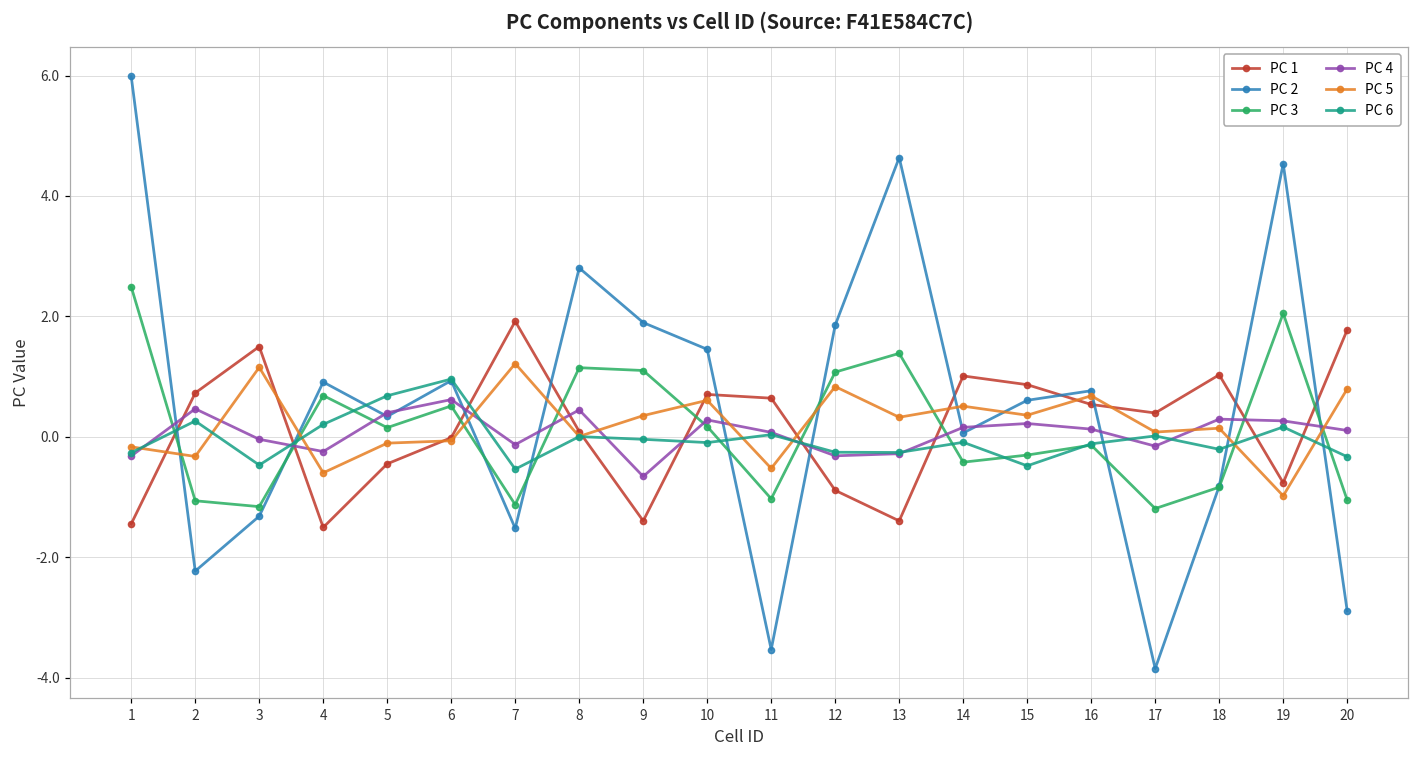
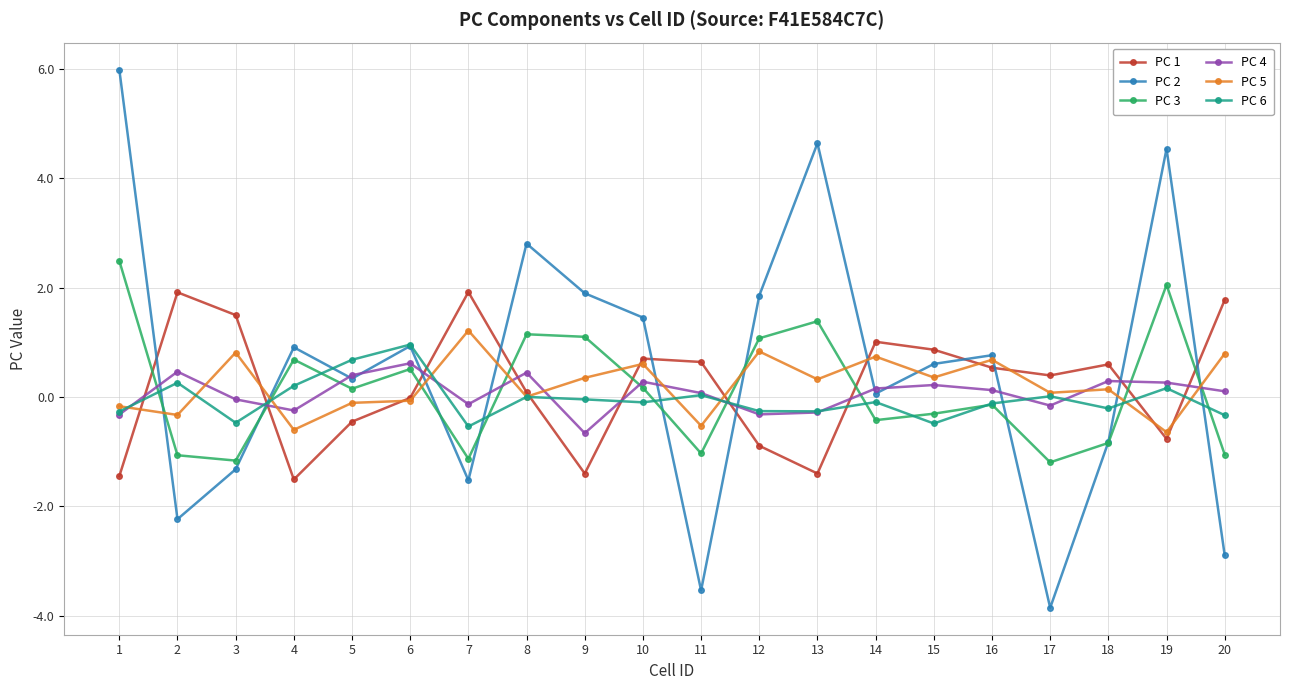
  {
    "PC 1": {
      "1": -1.4,
-     "2": 0.7,
+     "2": 1.9,
      "3": 1.5,
      "4": -1.5,
      "5": -0.5,
      "6": 0.0,
      "7": 1.9,
      "8": 0.1,
      "9": -1.4,
      "10": 0.7,
      "11": 0.6,
      "12": -0.9,
      "13": -1.4,
      "14": 1.0,
      "15": 0.9,
      "16": 0.5,
      "17": 0.4,
-     "18": 1.0,
+     "18": 0.6,
      "19": -0.8,
      "20": 1.8
    },
    "PC 2": {
      "1": 6.0,
      "2": -2.2,
      "3": -1.3,
      "4": 0.9,
      "5": 0.3,
      "7": -1.5,
      "8": 2.8,
      "9": 1.9,
      "10": 1.5,
      "11": -3.5,
      "12": 1.9,
      "13": 4.6,
      "14": 0.1,
      "15": 0.6,
      "16": 0.8,
      "17": -3.9,
      "19": 4.5,
      "20": -2.9
    },
    "PC 4": {
      "1": -0.3,
      "2": 0.5,
      "3": 0.0,
      "4": -0.2,
      "5": 0.4,
      "6": 0.6,
      "7": -0.1,
      "8": 0.4,
      "9": -0.7,
      "10": 0.3,
      "12": -0.3,
      "14": 0.2,
      "15": 0.2,
      "16": 0.1,
      "17": -0.2,
      "18": 0.3,
      "19": 0.3,
      "20": 0.1
    },
    "PC 5": {
      "1": -0.2,
      "2": -0.3,
-     "3": 1.2,
+     "3": 0.8,
      "4": -0.6,
      "5": -0.1,
      "6": -0.1,
      "7": 1.2,
      "9": 0.4,
      "10": 0.6,
      "11": -0.5,
      "12": 0.8,
      "13": 0.3,
-     "14": 0.5,
+     "14": 0.7,
      "15": 0.4,
      "16": 0.7,
      "17": 0.1,
      "18": 0.1,
-     "19": -1.0,
+     "19": -0.6,
      "20": 0.8
    }
  }
